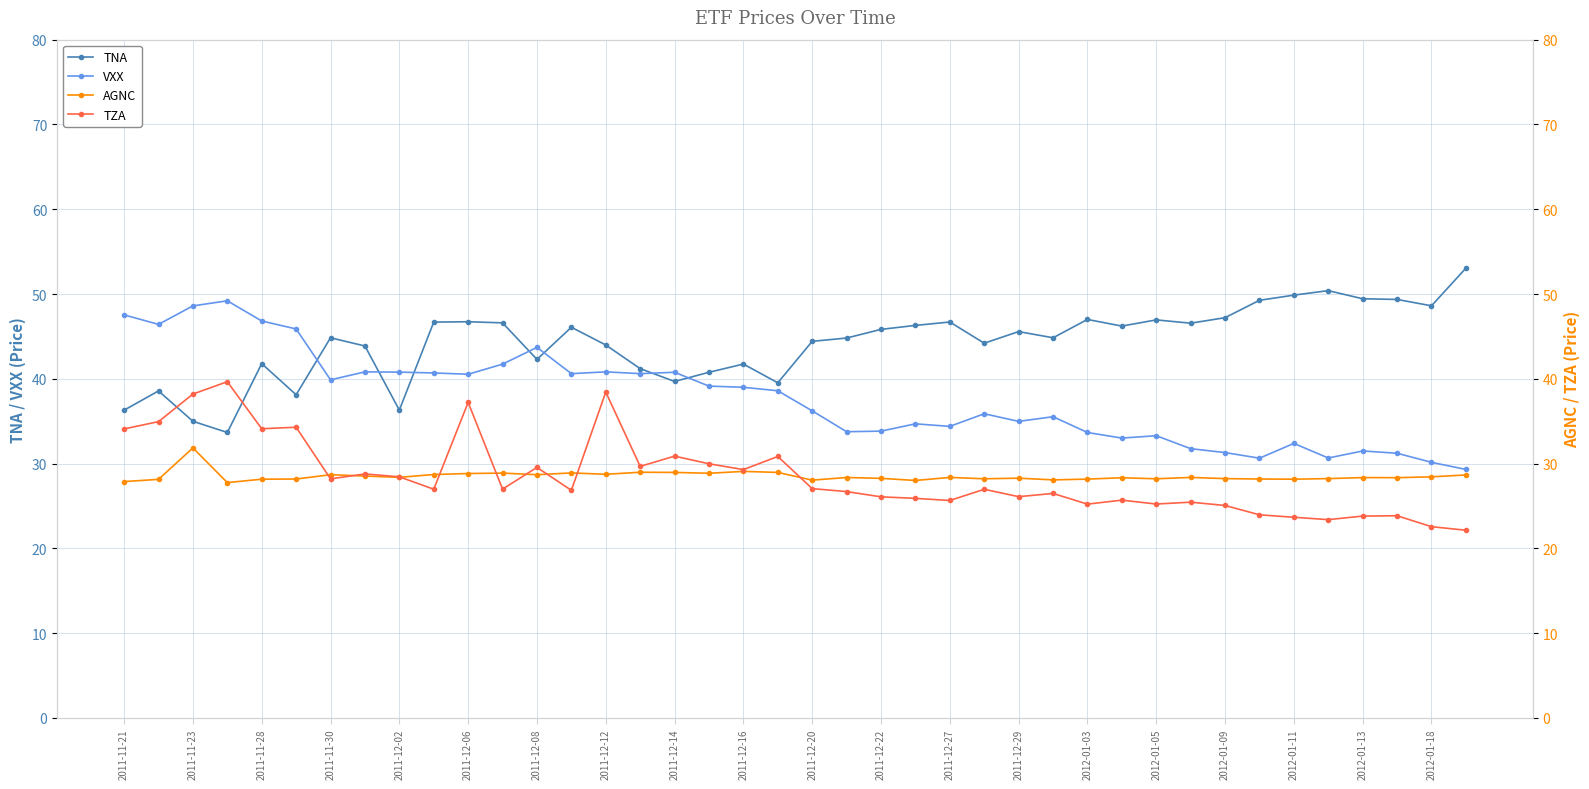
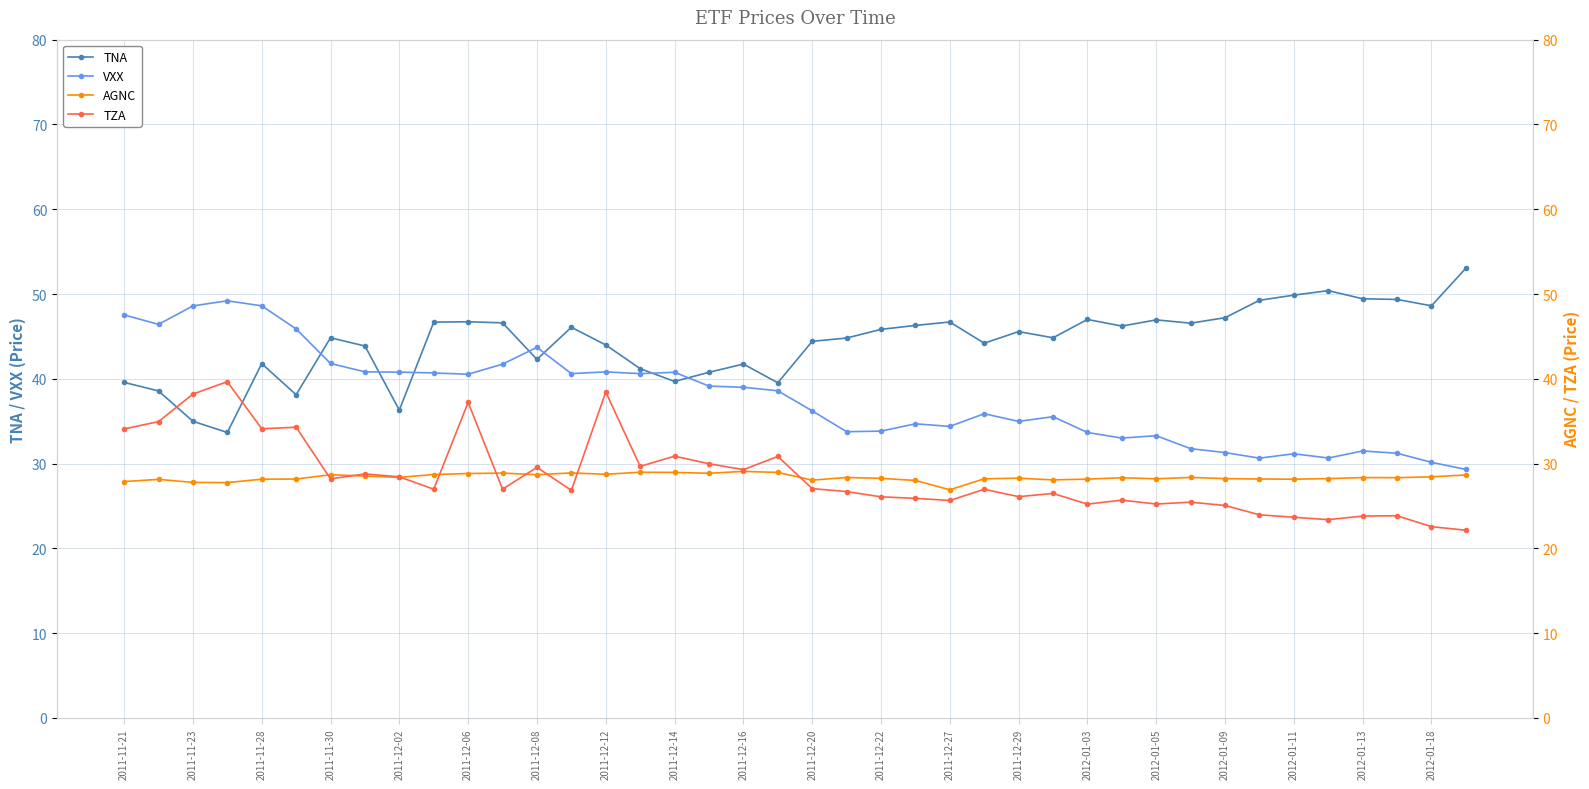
  {
    "TNA": {
-     "2011-11-21": 36,
+     "2011-11-21": 40,
      "2011-11-23": 35,
      "2011-11-28": 42,
      "2011-11-30": 45,
      "2011-12-02": 36,
      "2011-12-06": 47,
      "2011-12-08": 42,
      "2011-12-12": 44,
      "2011-12-14": 40,
      "2011-12-16": 42,
      "2011-12-20": 44,
      "2011-12-22": 46,
      "2011-12-27": 47,
      "2011-12-29": 46,
      "2012-01-03": 47,
      "2012-01-05": 47,
      "2012-01-09": 47,
      "2012-01-11": 50,
      "2012-01-13": 49,
      "2012-01-18": 49
    },
    "VXX": {
      "2011-11-21": 48,
      "2011-11-23": 49,
-     "2011-11-28": 47,
-     "2011-11-30": 40,
+     "2011-11-28": 49,
+     "2011-11-30": 42,
      "2011-12-02": 41,
      "2011-12-06": 41,
      "2011-12-08": 44,
      "2011-12-12": 41,
      "2011-12-14": 41,
      "2011-12-16": 39,
      "2011-12-20": 36,
      "2011-12-22": 34,
      "2011-12-27": 34,
      "2011-12-29": 35,
      "2012-01-03": 34,
      "2012-01-05": 33,
      "2012-01-09": 31,
-     "2012-01-11": 32,
+     "2012-01-11": 31,
      "2012-01-13": 31,
      "2012-01-18": 30
    },
    "AGNC": {
      "2011-11-21": 28,
-     "2011-11-23": 32,
+     "2011-11-23": 28,
      "2011-11-28": 28,
      "2011-11-30": 29,
      "2011-12-06": 29,
      "2011-12-08": 29,
      "2011-12-12": 29,
      "2011-12-14": 29,
      "2011-12-20": 28,
      "2011-12-22": 28,
-     "2011-12-27": 28,
+     "2011-12-27": 27,
      "2011-12-29": 28,
      "2012-01-03": 28,
      "2012-01-05": 28,
      "2012-01-09": 28,
      "2012-01-11": 28,
      "2012-01-13": 28,
      "2012-01-18": 28
    },
    "TZA": {
      "2011-11-21": 34,
      "2011-11-23": 38,
      "2011-11-28": 34,
      "2011-11-30": 28,
      "2011-12-06": 37,
      "2011-12-08": 30,
      "2011-12-12": 38,
      "2011-12-14": 31,
      "2011-12-20": 27,
      "2011-12-22": 26,
      "2011-12-27": 26,
      "2011-12-29": 26,
      "2012-01-03": 25,
      "2012-01-05": 25,
      "2012-01-09": 25,
      "2012-01-11": 24,
      "2012-01-13": 24,
      "2012-01-18": 23
    }
  }
